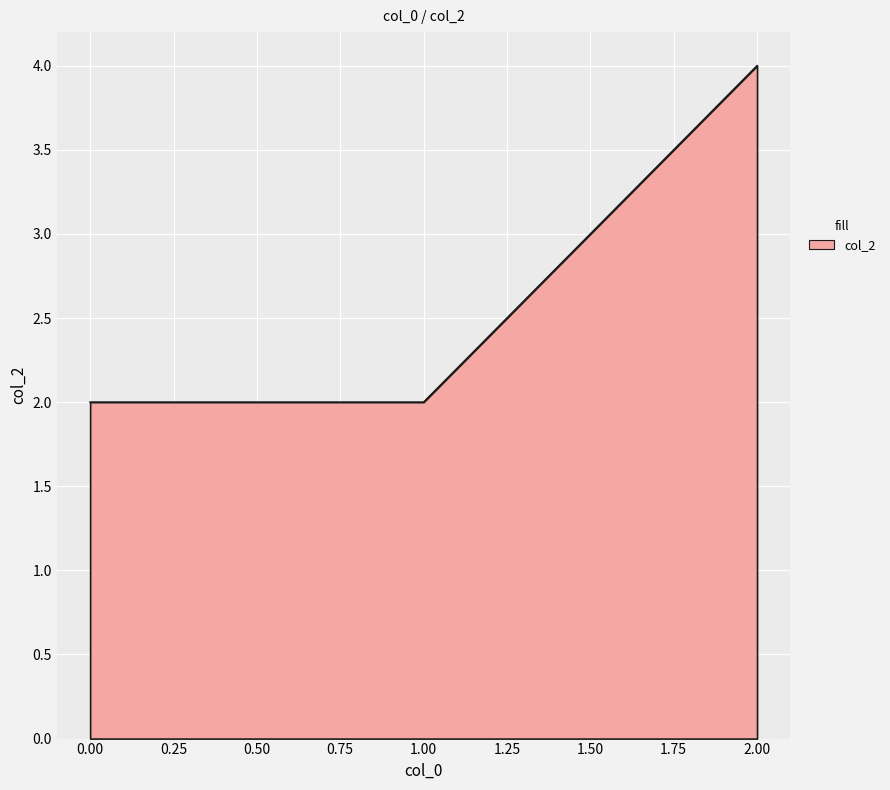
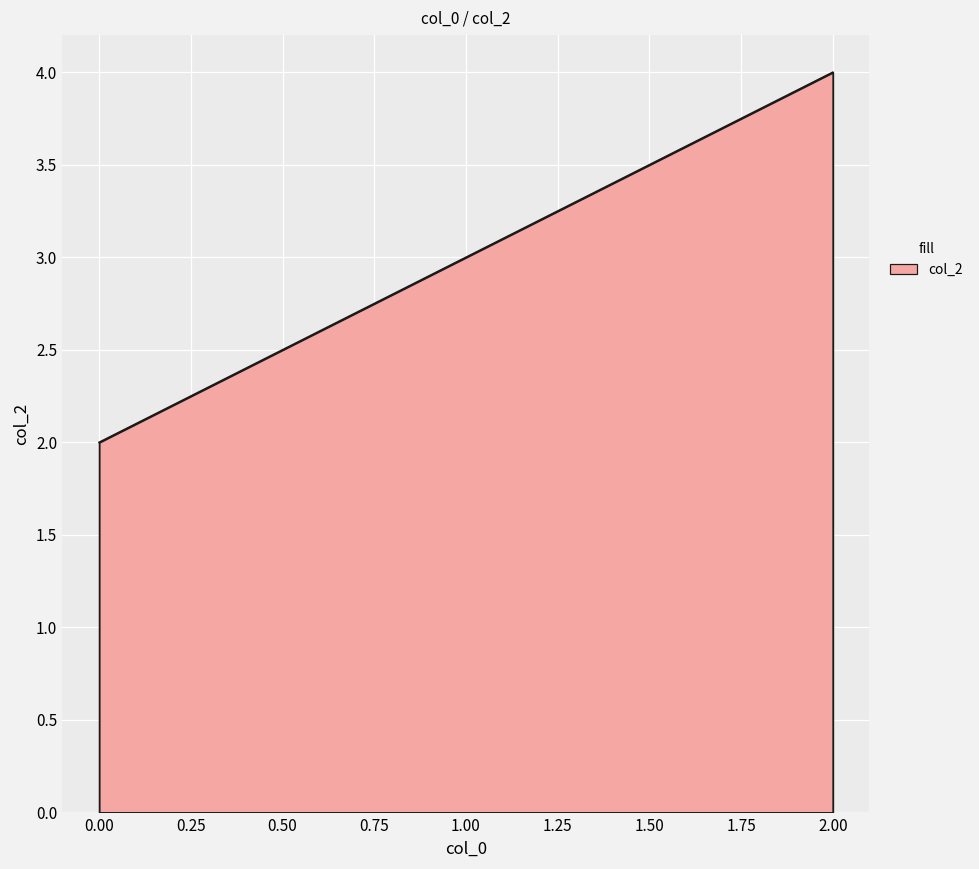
  {
    "0.00": 2,
-   "1.00": 2,
+   "1.00": 3,
    "2.00": 4
  }
